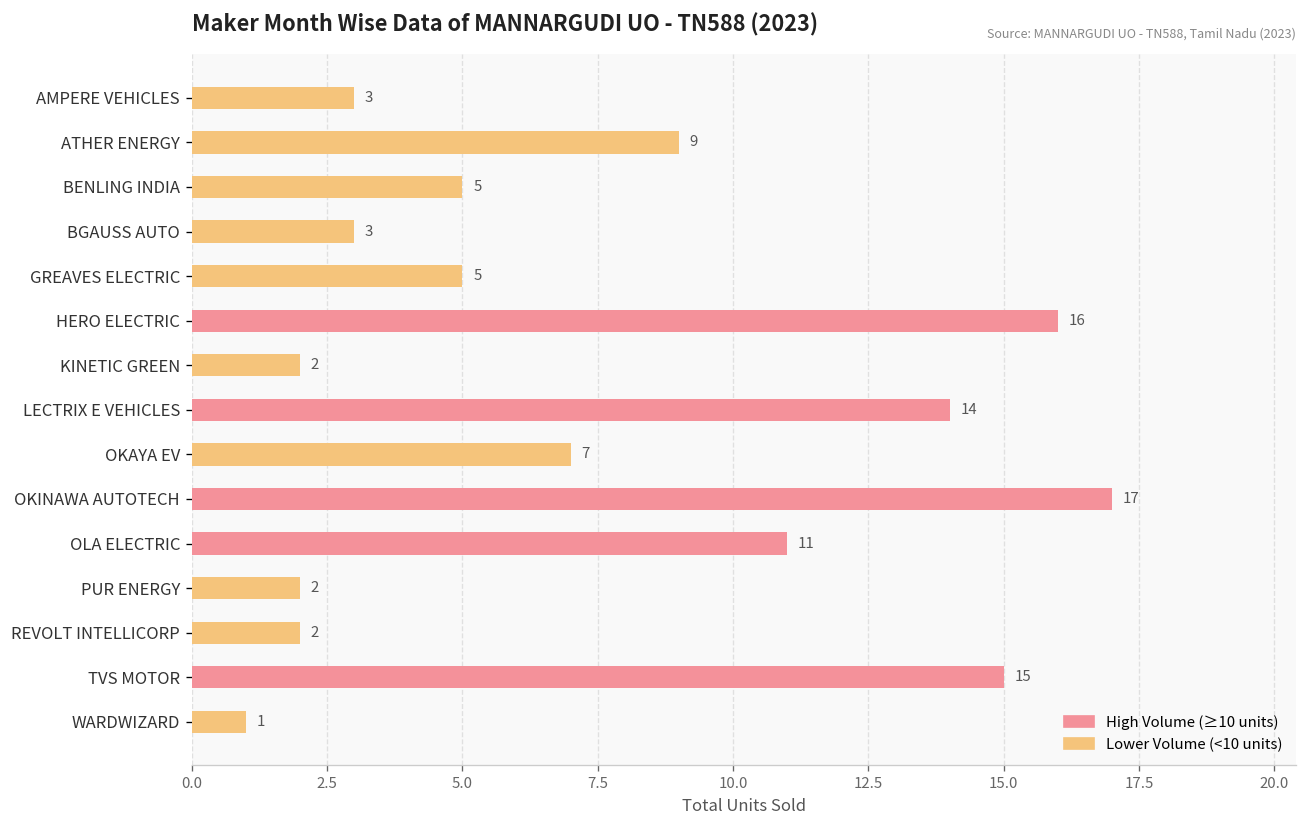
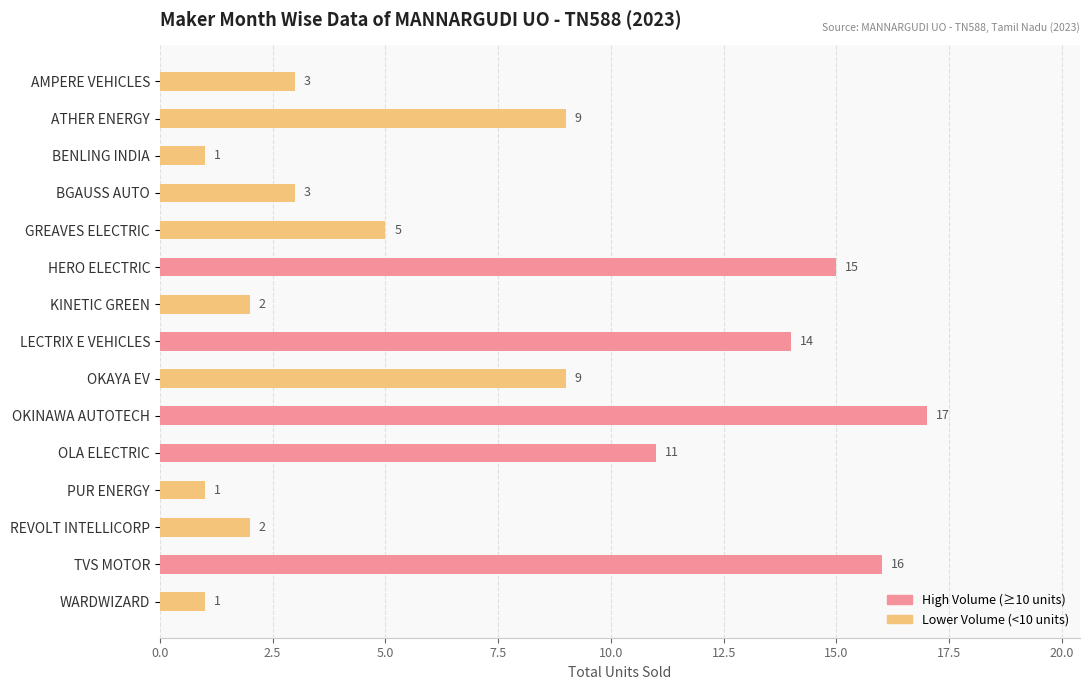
  {
    "AMPERE VEHICLES": 3,
    "ATHER ENERGY": 9,
-   "BENLING INDIA": 5,
+   "BENLING INDIA": 1,
    "BGAUSS AUTO": 3,
    "GREAVES ELECTRIC": 5,
-   "HERO ELECTRIC": 16,
+   "HERO ELECTRIC": 15,
    "KINETIC GREEN": 2,
    "LECTRIX E VEHICLES": 14,
-   "OKAYA EV": 7,
+   "OKAYA EV": 9,
    "OKINAWA AUTOTECH": 17,
    "OLA ELECTRIC": 11,
-   "PUR ENERGY": 2,
+   "PUR ENERGY": 1,
    "REVOLT INTELLICORP": 2,
-   "TVS MOTOR": 15,
+   "TVS MOTOR": 16,
    "WARDWIZARD": 1
  }
